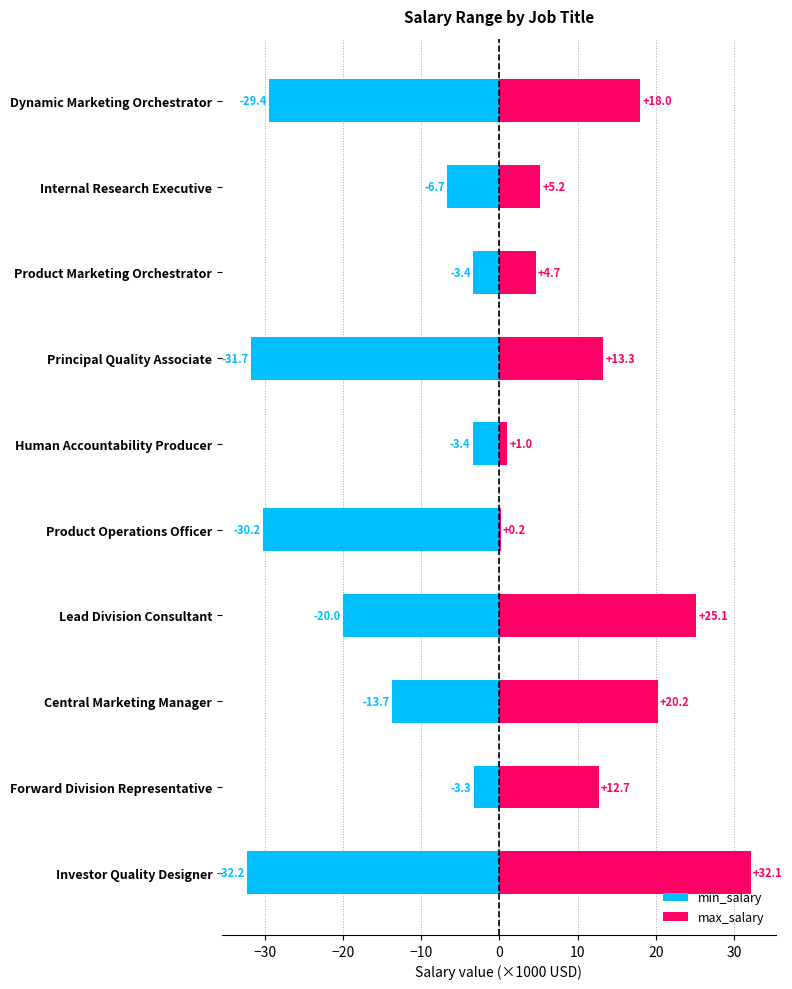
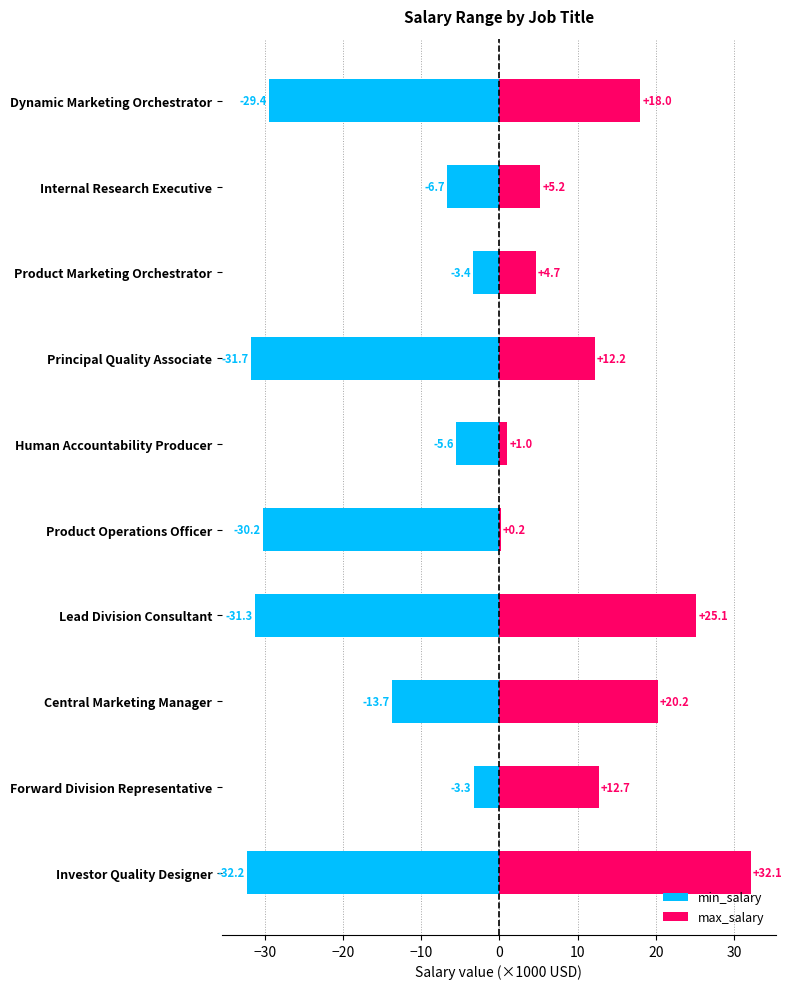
  {
    "min_salary": {
      "Dynamic Marketing Orchestrator": "-29.4",
      "Internal Research Executive": "-6.7",
      "Product Marketing Orchestrator": "-3.4",
      "Principal Quality Associate": "-31.7",
-     "Human Accountability Producer": "-3.4",
+     "Human Accountability Producer": "-5.6",
      "Product Operations Officer": "-30.2",
-     "Lead Division Consultant": "-20.0",
+     "Lead Division Consultant": "-31.3",
      "Central Marketing Manager": "-13.7",
      "Forward Division Representative": "-3.3",
      "Investor Quality Designer": "-32.2"
    },
    "max_salary": {
      "Dynamic Marketing Orchestrator": "+18.0",
      "Internal Research Executive": "+5.2",
      "Product Marketing Orchestrator": "+4.7",
-     "Principal Quality Associate": "+13.3",
+     "Principal Quality Associate": "+12.2",
      "Human Accountability Producer": "+1.0",
      "Product Operations Officer": "+0.2",
      "Lead Division Consultant": "+25.1",
      "Central Marketing Manager": "+20.2",
      "Forward Division Representative": "+12.7",
      "Investor Quality Designer": "+32.1"
    }
  }
